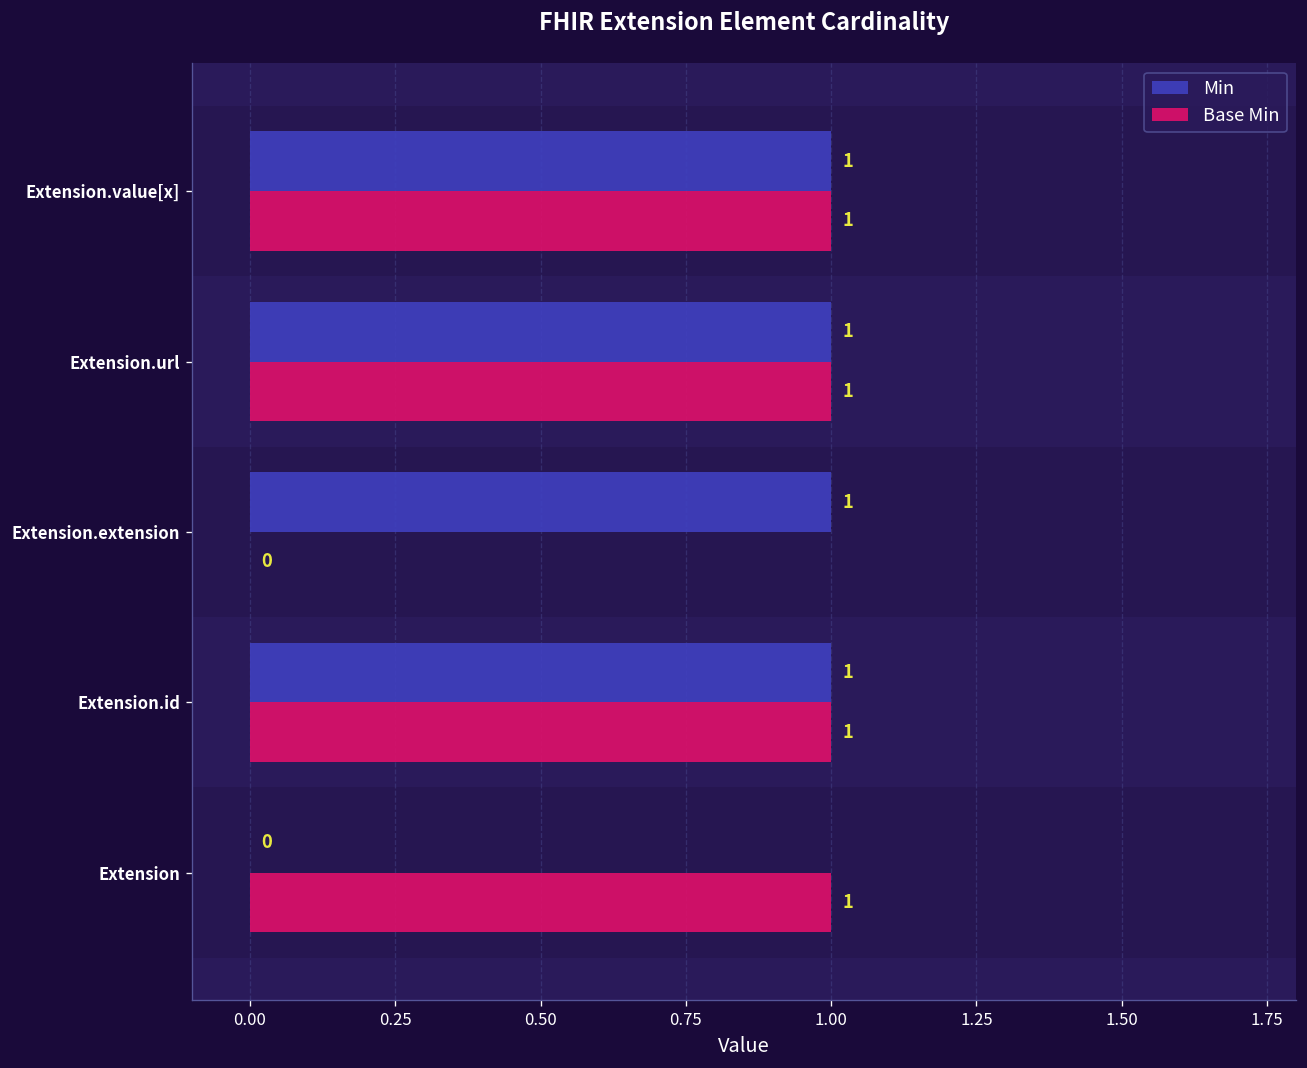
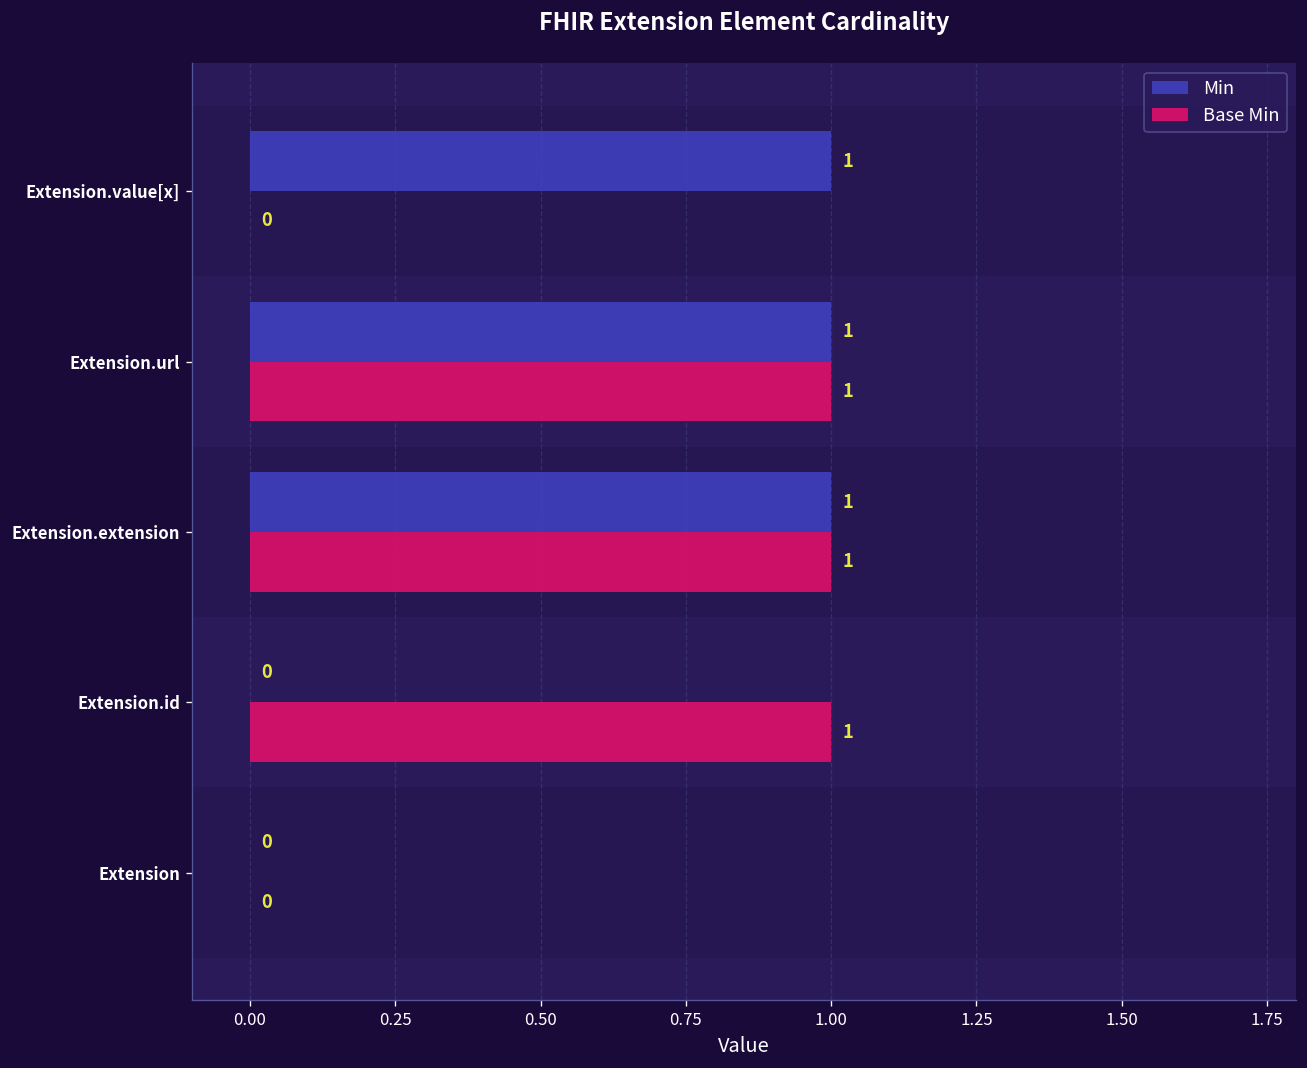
  {
    "Min": {
      "Extension.value[x]": 1,
      "Extension.url": 1,
      "Extension.extension": 1,
-     "Extension.id": 1,
+     "Extension.id": 0,
      "Extension": 0
    },
    "Base Min": {
-     "Extension.value[x]": 1,
+     "Extension.value[x]": 0,
      "Extension.url": 1,
-     "Extension.extension": 0,
+     "Extension.extension": 1,
      "Extension.id": 1,
-     "Extension": 1
+     "Extension": 0
    }
  }
